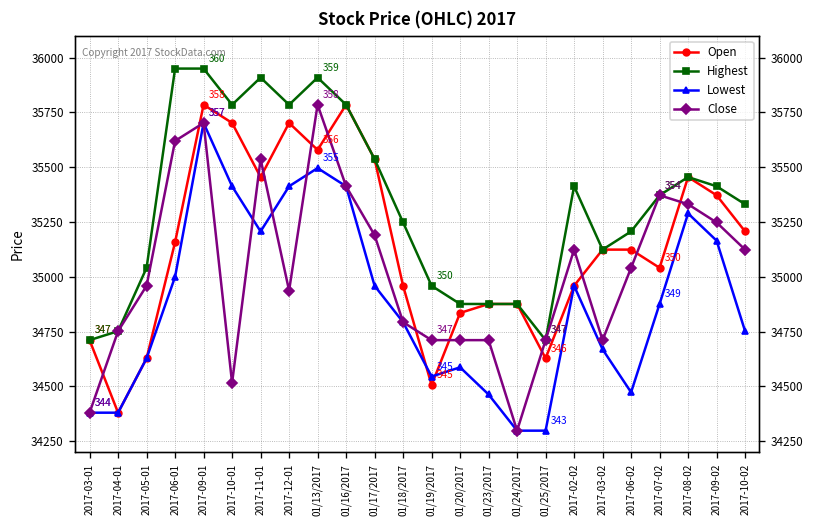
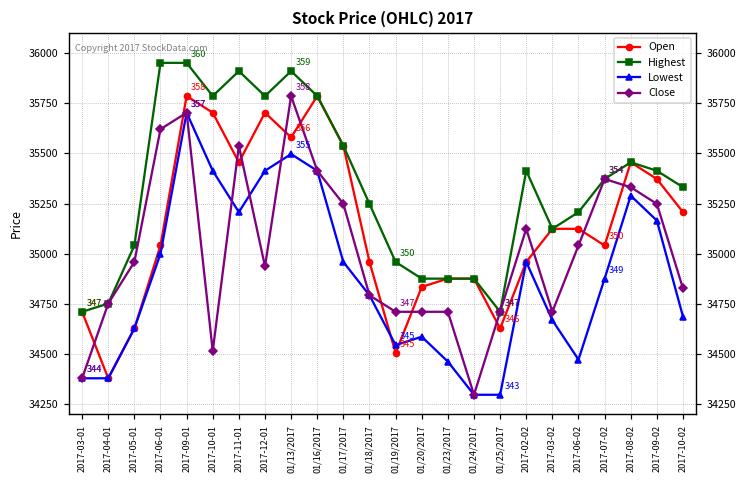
  {
    "Open": {
-     "2017-06-01": 35160,
+     "2017-06-01": 35040,
      "2017-10-01": 35700,
      "2017-11-01": 35460,
      "2017-12-01": 35700,
      "01/18/2017": 34960,
      "01/19/2017": 34510,
      "01/20/2017": 34840,
      "2017-06-02": 35120,
      "2017-09-02": 35370,
      "2017-10-02": 35210
    },
    "Highest": {
      "2017-05-01": 35040,
      "2017-10-01": 35790,
      "2017-11-01": 35910,
      "2017-12-01": 35790,
      "01/18/2017": 35250,
      "01/20/2017": 34880,
      "2017-02-02": 35410,
      "2017-06-02": 35210,
      "2017-09-02": 35410,
      "2017-10-02": 35330
    },
    "Lowest": {
      "2017-06-01": 35000,
      "2017-10-01": 35410,
      "2017-11-01": 35210,
      "2017-12-01": 35410,
      "01/13/2017": 35500,
      "01/17/2017": 34960,
      "01/23/2017": 34460,
      "2017-03-02": 34670,
      "2017-06-02": 34470,
      "2017-08-02": 35290,
      "2017-09-02": 35170,
-     "2017-10-02": 34750
+     "2017-10-02": 34690
    },
    "Close": {
      "2017-05-01": 34960,
      "2017-06-01": 35620,
      "2017-10-01": 34520,
      "2017-11-01": 35540,
      "2017-12-01": 34940,
-     "01/17/2017": 35190,
+     "01/17/2017": 35250,
      "01/20/2017": 34710,
      "01/23/2017": 34710,
      "2017-02-02": 35120,
      "2017-03-02": 34710,
      "2017-06-02": 35040,
      "2017-08-02": 35330,
      "2017-09-02": 35250,
-     "2017-10-02": 35120
+     "2017-10-02": 34830
    }
  }
